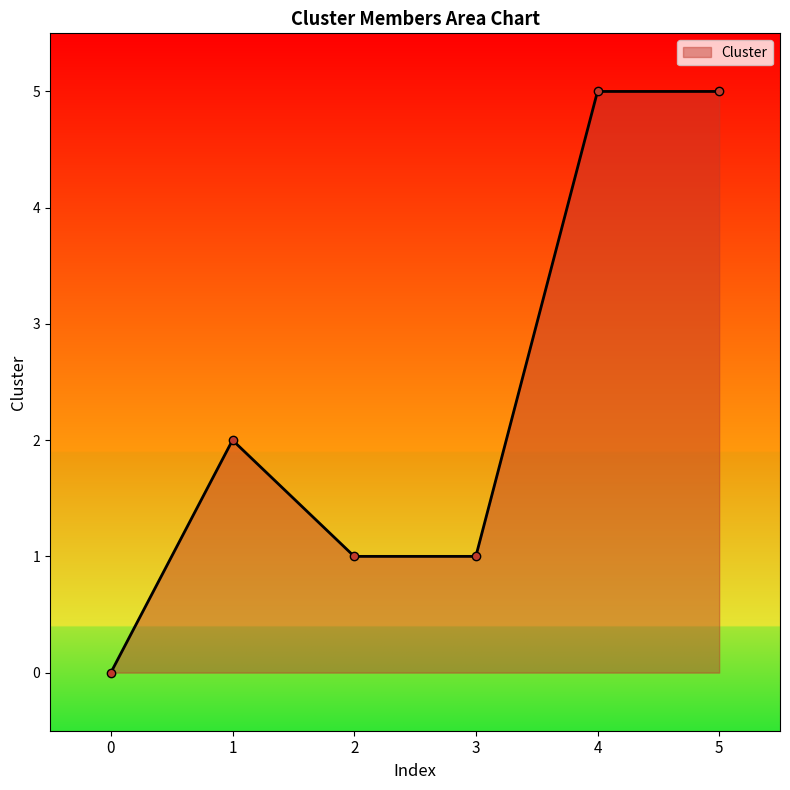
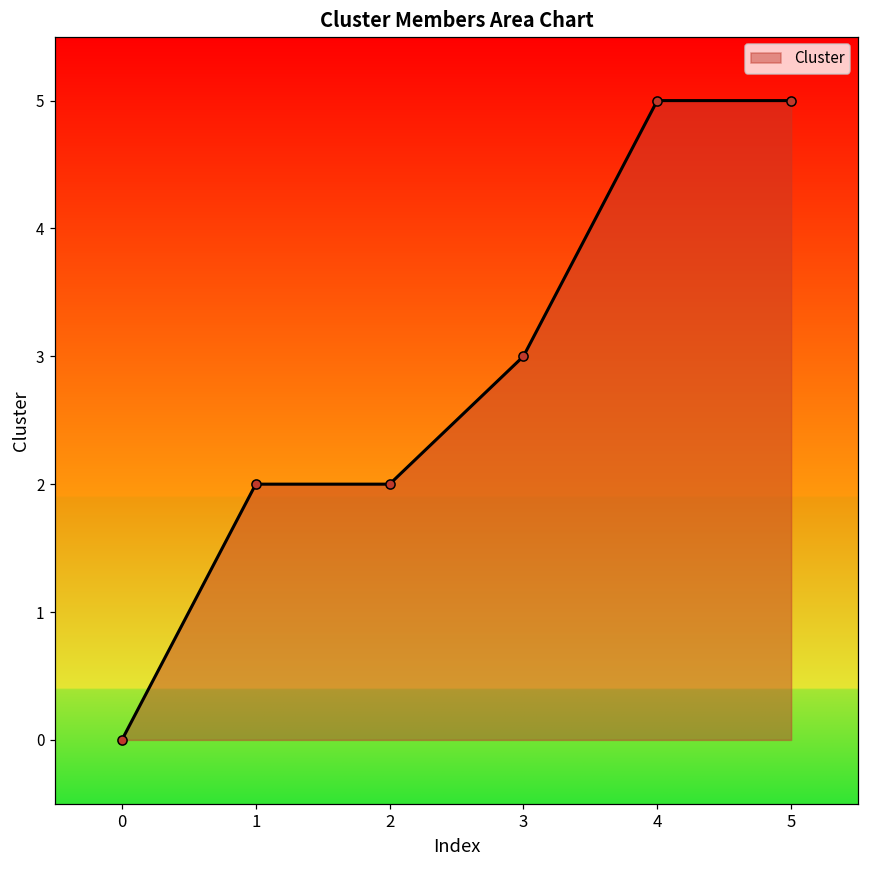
  {
    "0": 0,
    "1": 2,
-   "2": 1,
-   "3": 1,
+   "2": 2,
+   "3": 3,
    "4": 5,
    "5": 5
  }
